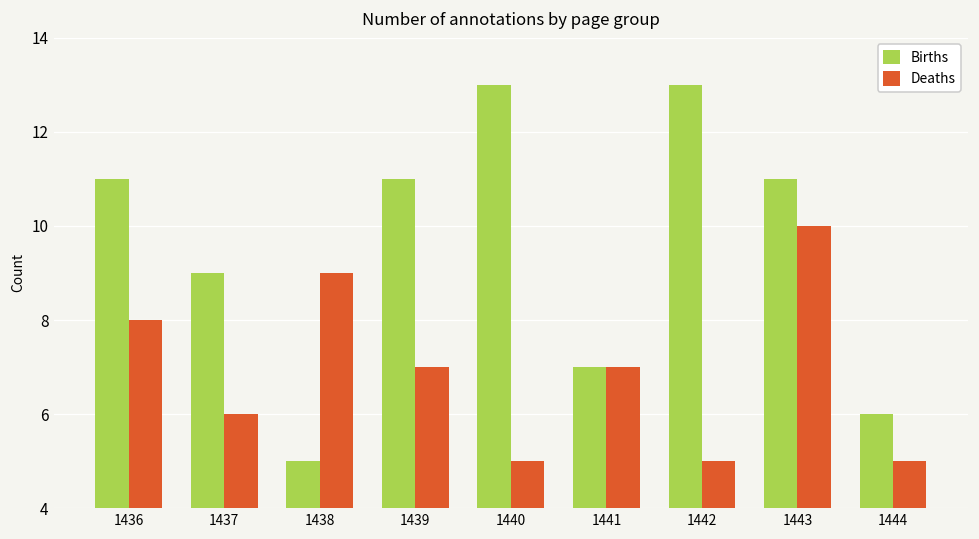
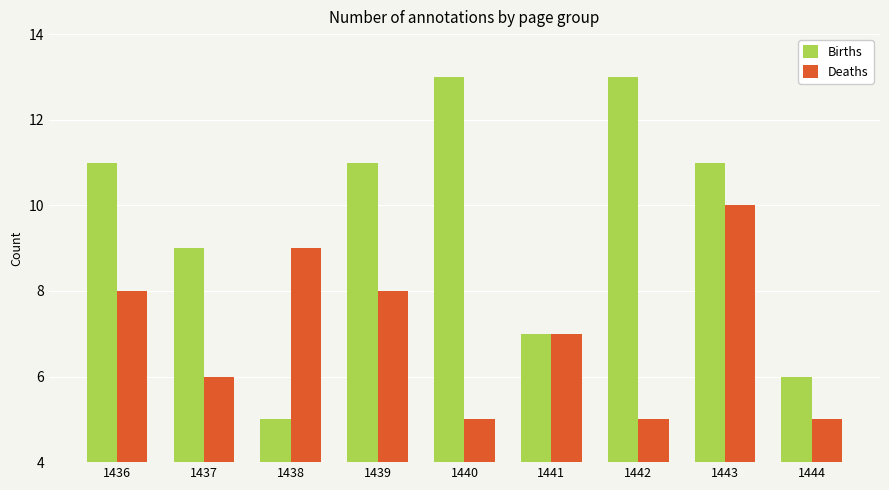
  {
    "Births": {
      "1436": 11,
      "1437": 9,
      "1438": 5,
      "1439": 11,
      "1440": 13,
      "1441": 7,
      "1442": 13,
      "1443": 11,
      "1444": 6
    },
    "Deaths": {
      "1436": 8,
      "1437": 6,
      "1438": 9,
-     "1439": 7,
+     "1439": 8,
      "1440": 5,
      "1441": 7,
      "1442": 5,
      "1443": 10,
      "1444": 5
    }
  }
